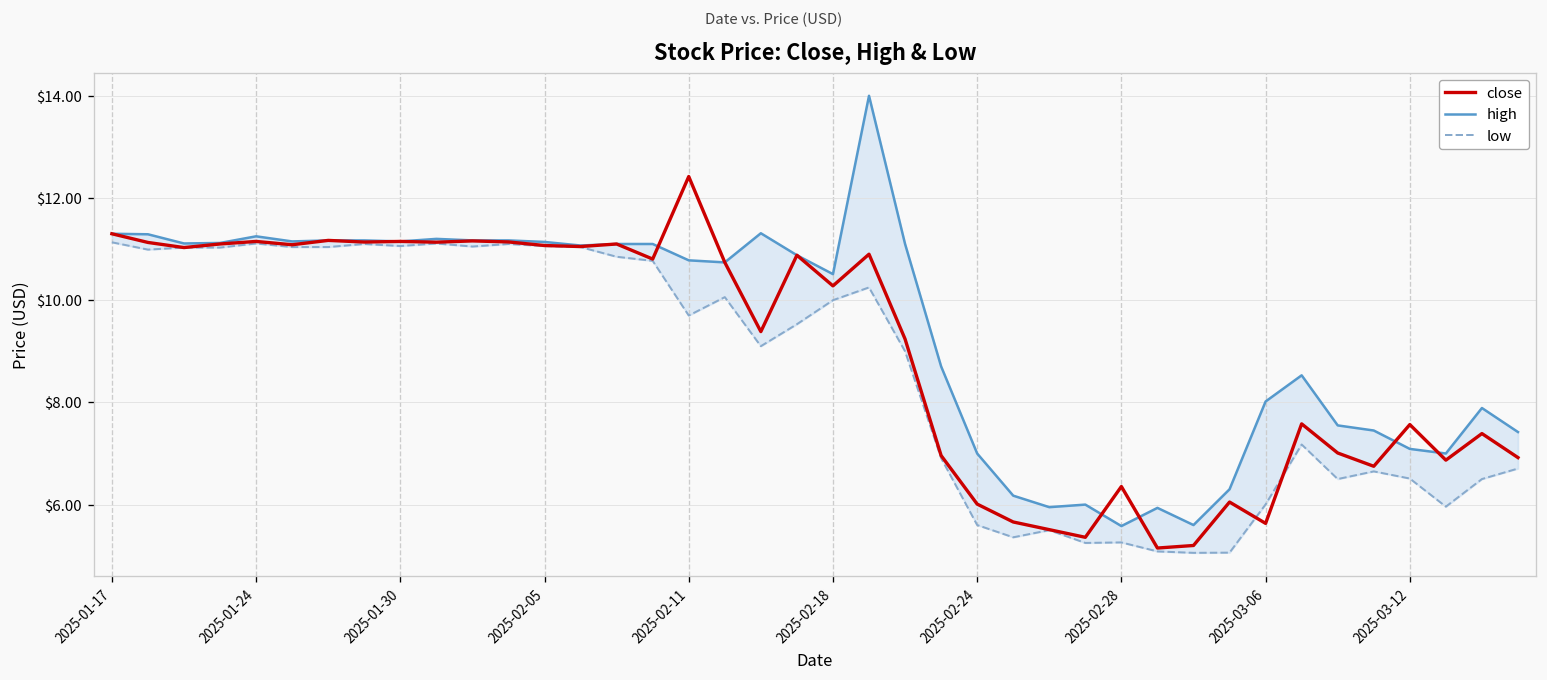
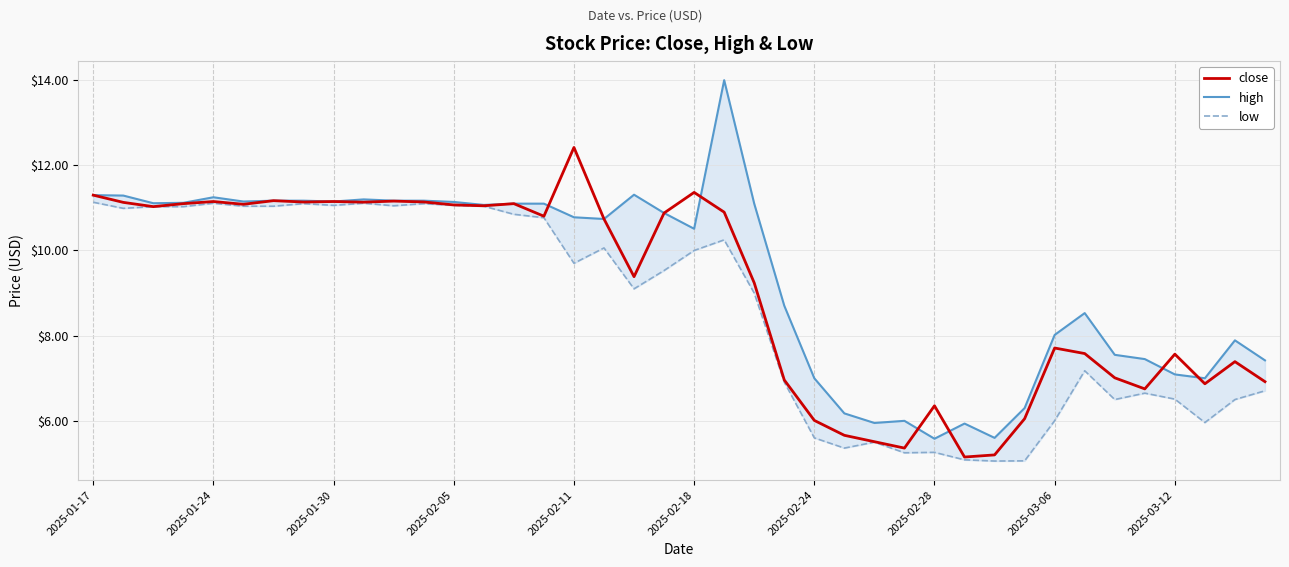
  {
    "close": {
      "2025-02-11": "$12.4",
-     "2025-02-18": "$10.3",
+     "2025-02-18": "$11.4",
      "2025-02-24": "$6.0",
      "2025-02-28": "$6.4",
-     "2025-03-06": "$5.6",
+     "2025-03-06": "$7.7",
      "2025-03-12": "$7.6"
    }
  }
